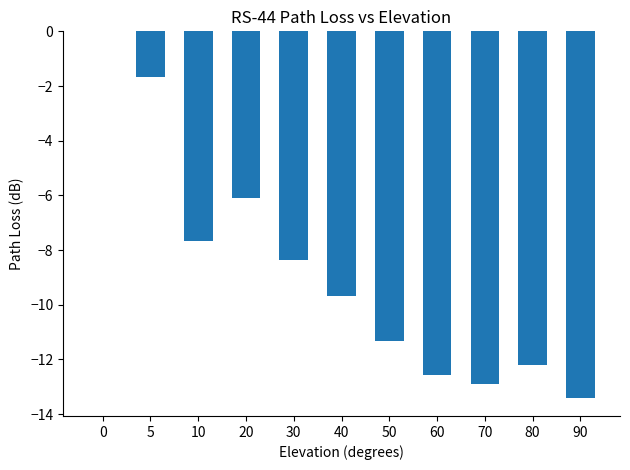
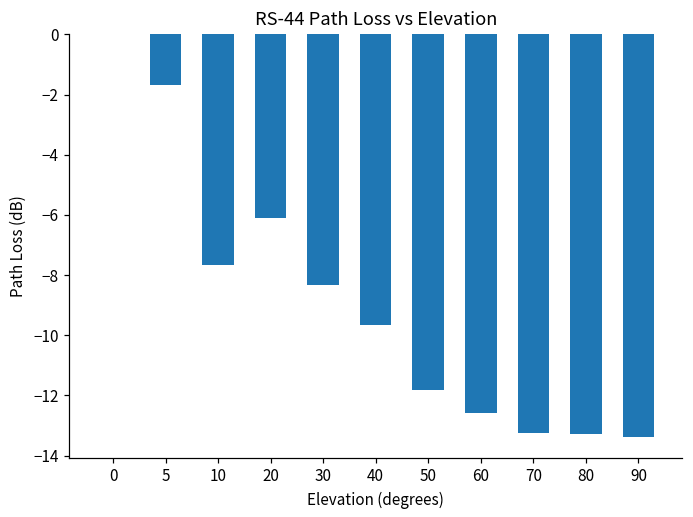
  {
    "0": 0.0,
    "5": -1.7,
    "10": -7.7,
    "20": -6.1,
    "30": -8.3,
    "40": -9.7,
-   "50": -11.3,
+   "50": -11.8,
    "60": -12.6,
-   "70": -12.9,
-   "80": -12.2,
+   "70": -13.2,
+   "80": -13.3,
    "90": -13.4
  }
